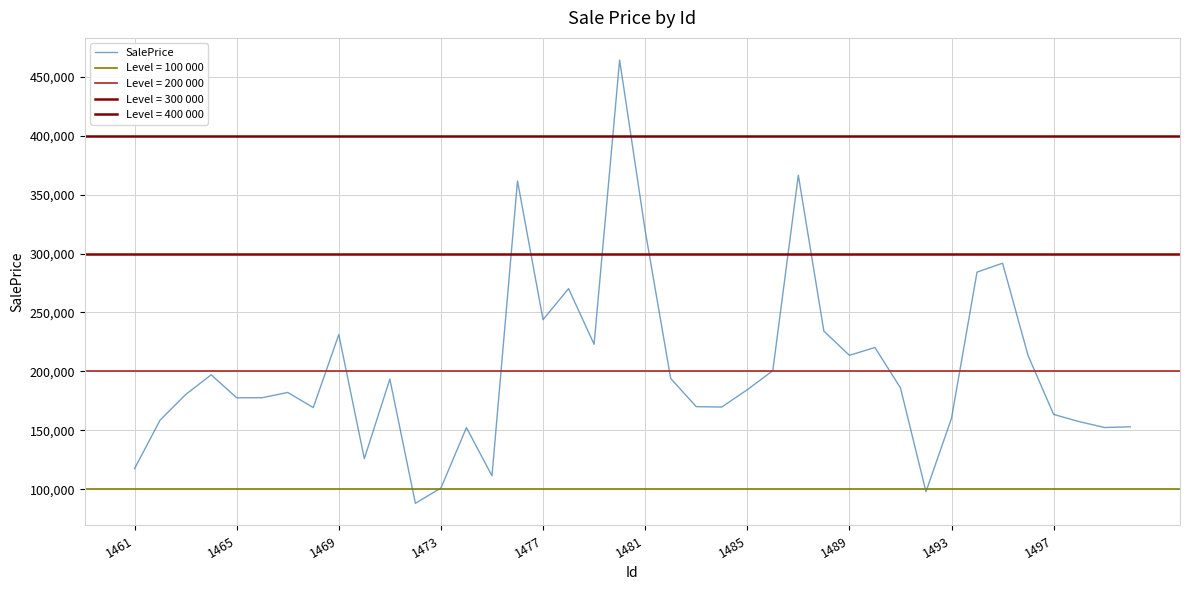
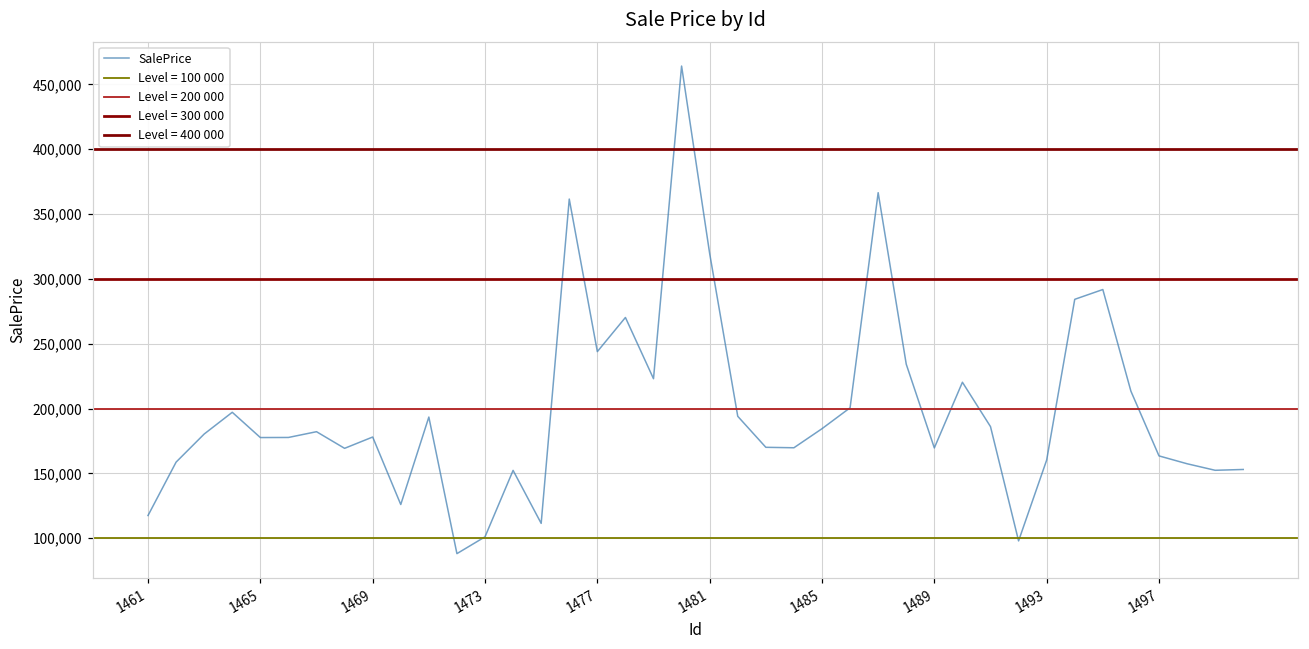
  {
    "1461": "117,000",
    "1465": "178,000",
-   "1469": "231,000",
+   "1469": "178,000",
    "1473": "101,000",
    "1477": "244,000",
    "1481": "320,000",
    "1485": "184,000",
-   "1489": "214,000",
+   "1489": "170,000",
    "1493": "160,000",
    "1497": "163,000"
  }
